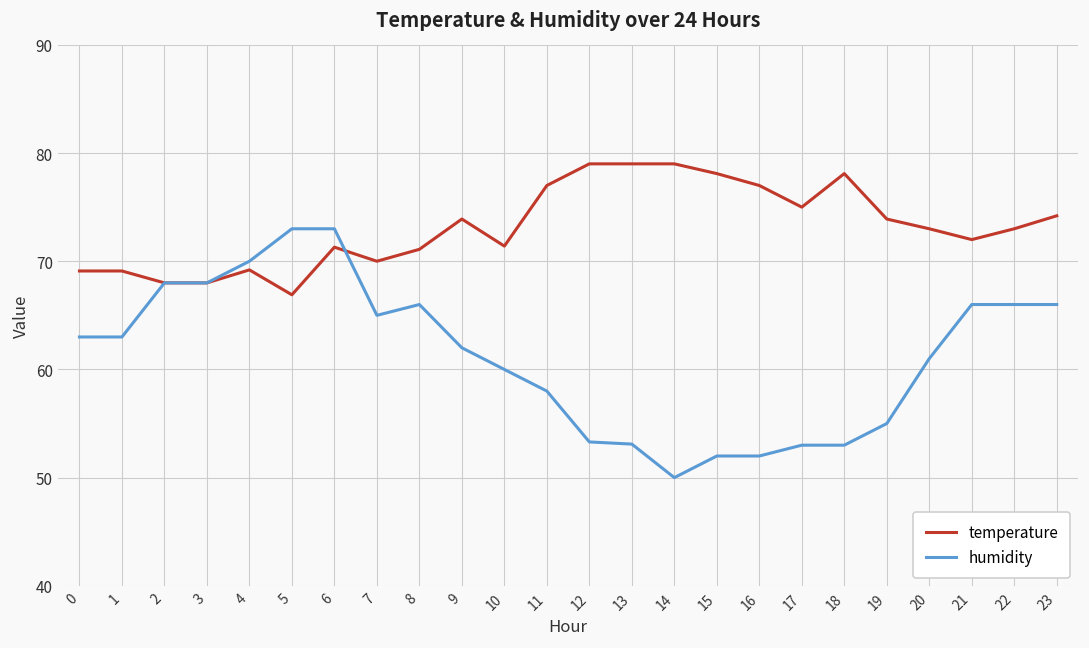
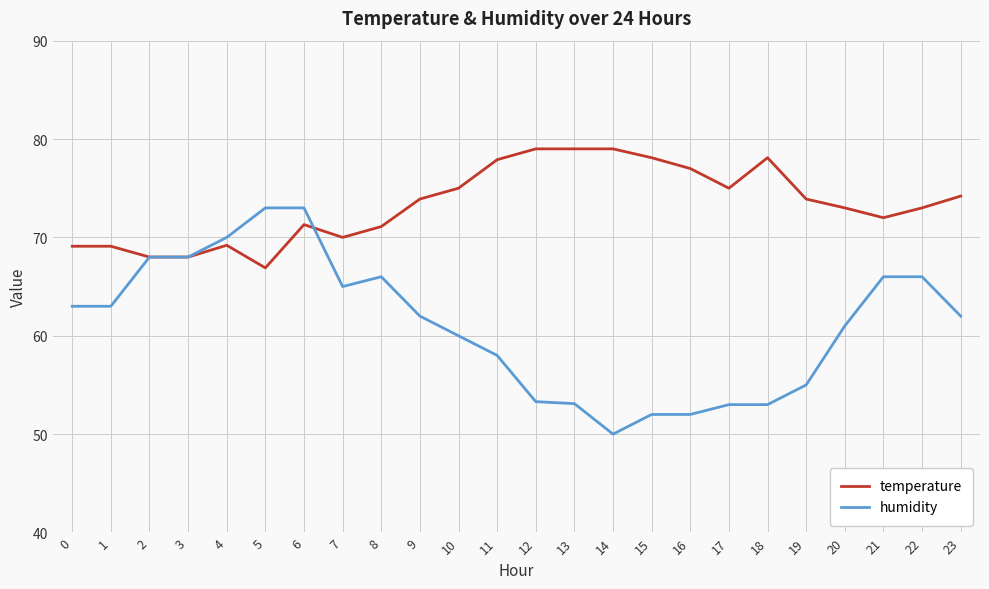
  {
    "temperature": {
      "0": 69,
      "1": 69,
      "4": 69,
      "5": 67,
      "6": 71,
      "7": 70,
      "8": 71,
      "9": 74,
-     "10": 71,
-     "11": 77,
+     "10": 75,
+     "11": 78,
      "12": 79,
      "13": 79,
      "14": 79,
      "15": 78,
      "16": 77,
      "17": 75,
      "18": 78,
      "19": 74,
      "20": 73,
      "21": 72,
      "22": 73,
      "23": 74
    },
    "humidity": {
      "0": 63,
      "1": 63,
      "4": 70,
      "5": 73,
      "6": 73,
      "7": 65,
      "8": 66,
      "9": 62,
      "10": 60,
      "11": 58,
      "12": 53,
      "13": 53,
      "14": 50,
      "15": 52,
      "16": 52,
      "17": 53,
      "18": 53,
      "19": 55,
      "20": 61,
      "21": 66,
      "22": 66,
-     "23": 66
+     "23": 62
    }
  }
